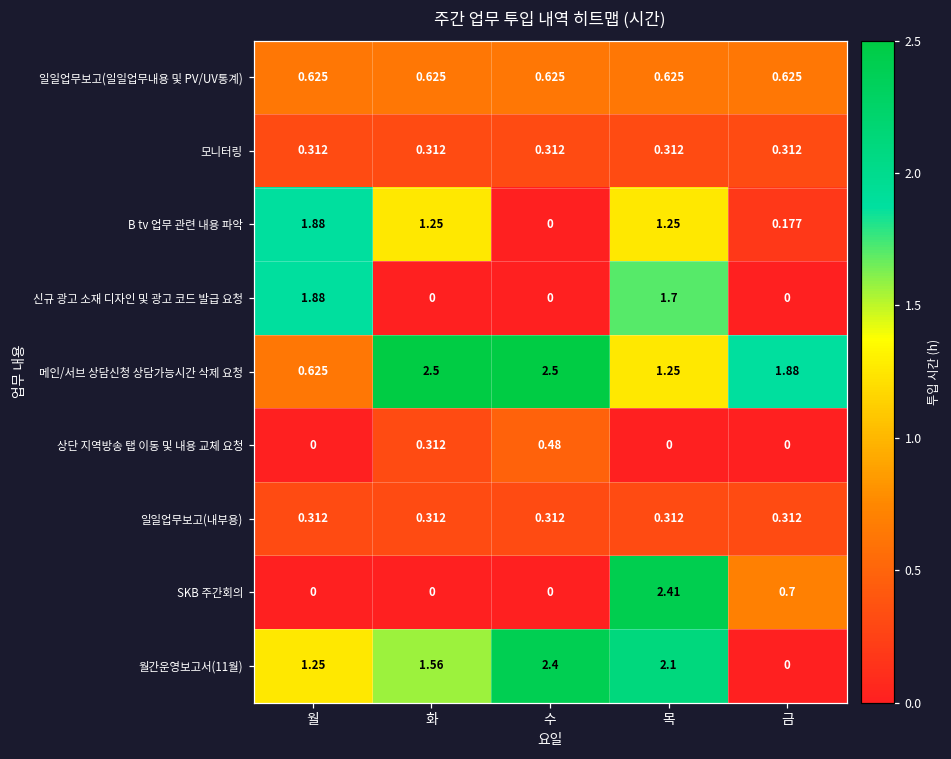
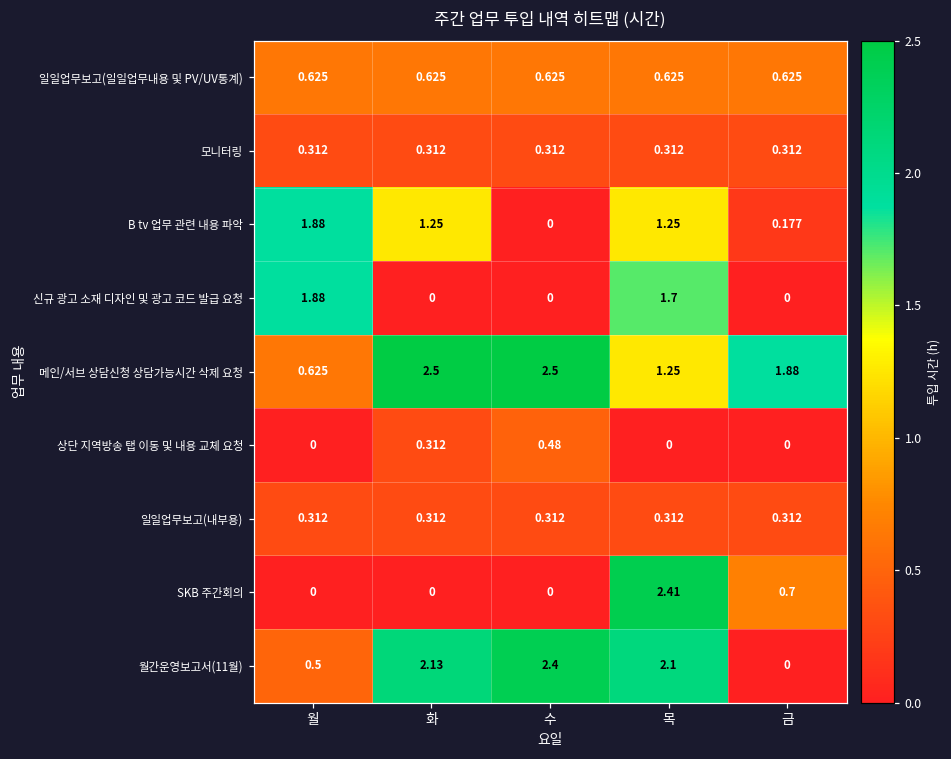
  {
    "일일업무보고(일일업무내용 및 PV/UV통계)": {
      "월": 0.625,
      "화": 0.625,
      "수": 0.625,
      "목": 0.625,
      "금": 0.625
    },
    "모니터링": {
      "월": 0.312,
      "화": 0.312,
      "수": 0.312,
      "목": 0.312,
      "금": 0.312
    },
    "B tv 업무 관련 내용 파악": {
      "월": 1.88,
      "화": 1.25,
      "수": 0,
      "목": 1.25,
      "금": 0.177
    },
    "신규 광고 소재 디자인 및 광고 코드 발급 요청": {
      "월": 1.88,
      "화": 0,
      "수": 0,
      "목": 1.7,
      "금": 0
    },
    "메인/서브 상담신청 상담가능시간 삭제 요청": {
      "월": 0.625,
      "화": 2.5,
      "수": 2.5,
      "목": 1.25,
      "금": 1.88
    },
    "상단 지역방송 탭 이동 및 내용 교체 요청": {
      "월": 0,
      "화": 0.312,
      "수": 0.48,
      "목": 0,
      "금": 0
    },
    "일일업무보고(내부용)": {
      "월": 0.312,
      "화": 0.312,
      "수": 0.312,
      "목": 0.312,
      "금": 0.312
    },
    "SKB 주간회의": {
      "월": 0,
      "화": 0,
      "수": 0,
      "목": 2.41,
      "금": 0.7
    },
    "월간운영보고서(11월)": {
-     "월": 1.25,
-     "화": 1.56,
+     "월": 0.5,
+     "화": 2.13,
      "수": 2.4,
      "목": 2.1,
      "금": 0
    }
  }
